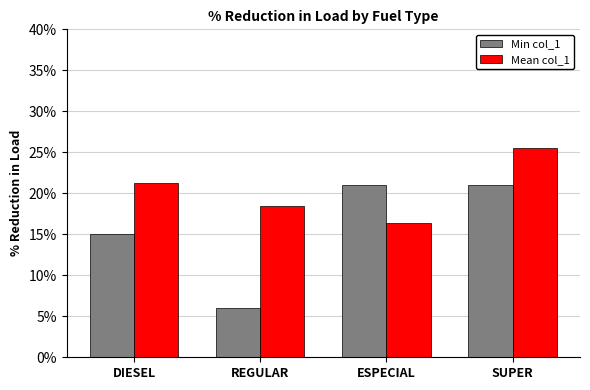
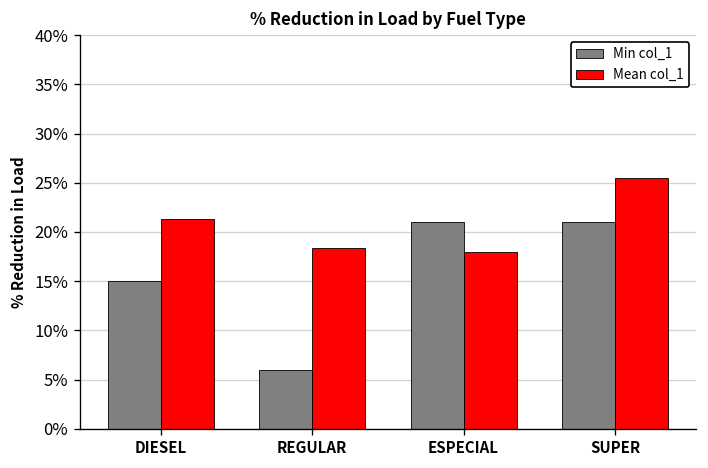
  {
    "Min col_1": {
      "DIESEL": "15%",
      "REGULAR": "6%",
      "ESPECIAL": "21%",
      "SUPER": "21%"
    },
    "Mean col_1": {
      "DIESEL": "21%",
      "REGULAR": "18%",
-     "ESPECIAL": "16%",
+     "ESPECIAL": "18%",
      "SUPER": "26%"
    }
  }
